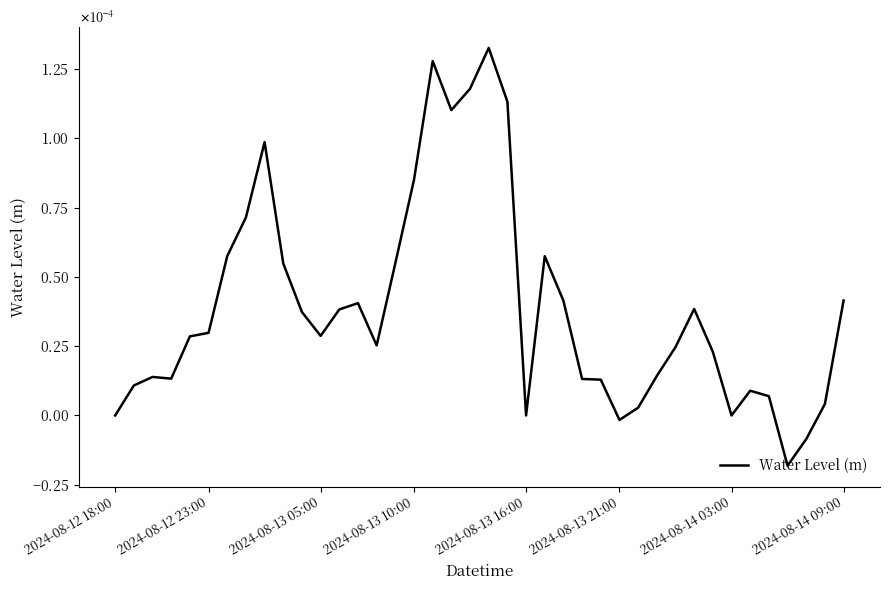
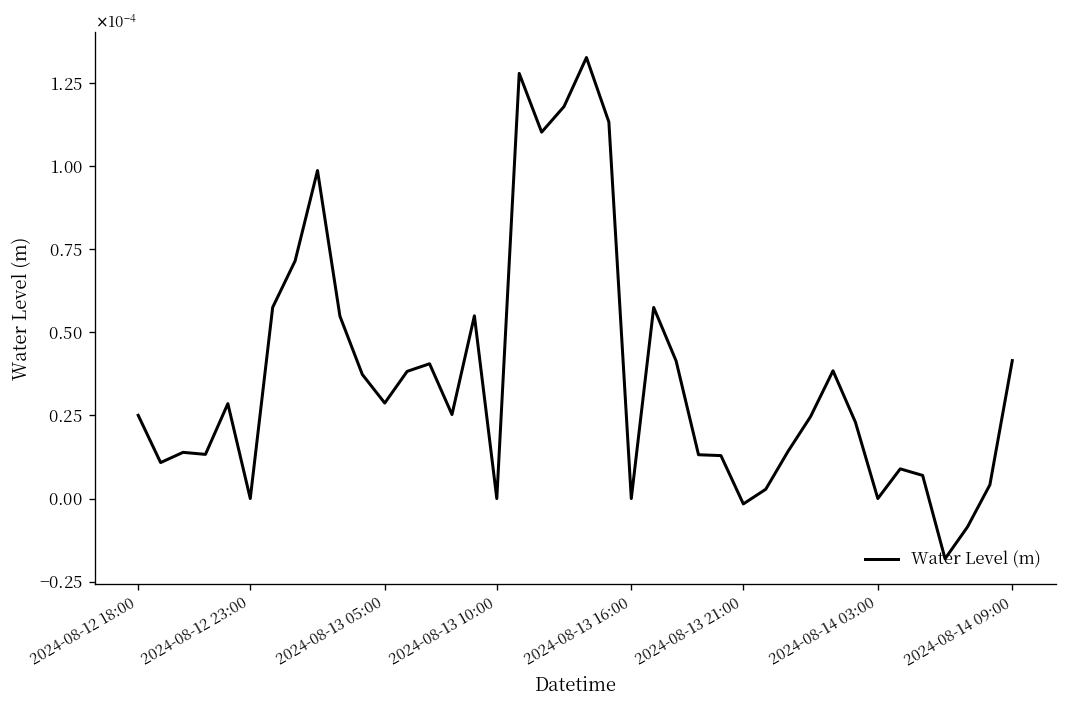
  {
-   "2024-08-12 18:00": 0.00000,
-   "2024-08-12 23:00": 0.00003,
+   "2024-08-12 18:00": 0.00003,
+   "2024-08-12 23:00": 0.00000,
    "2024-08-13 05:00": 0.000029,
-   "2024-08-13 10:00": 0.0001,
+   "2024-08-13 10:00": 0.0000,
    "2024-08-13 16:00": 0.00000,
    "2024-08-13 21:00": -0.000002,
    "2024-08-14 03:00": 0.00000,
    "2024-08-14 09:00": 0.000041
  }
